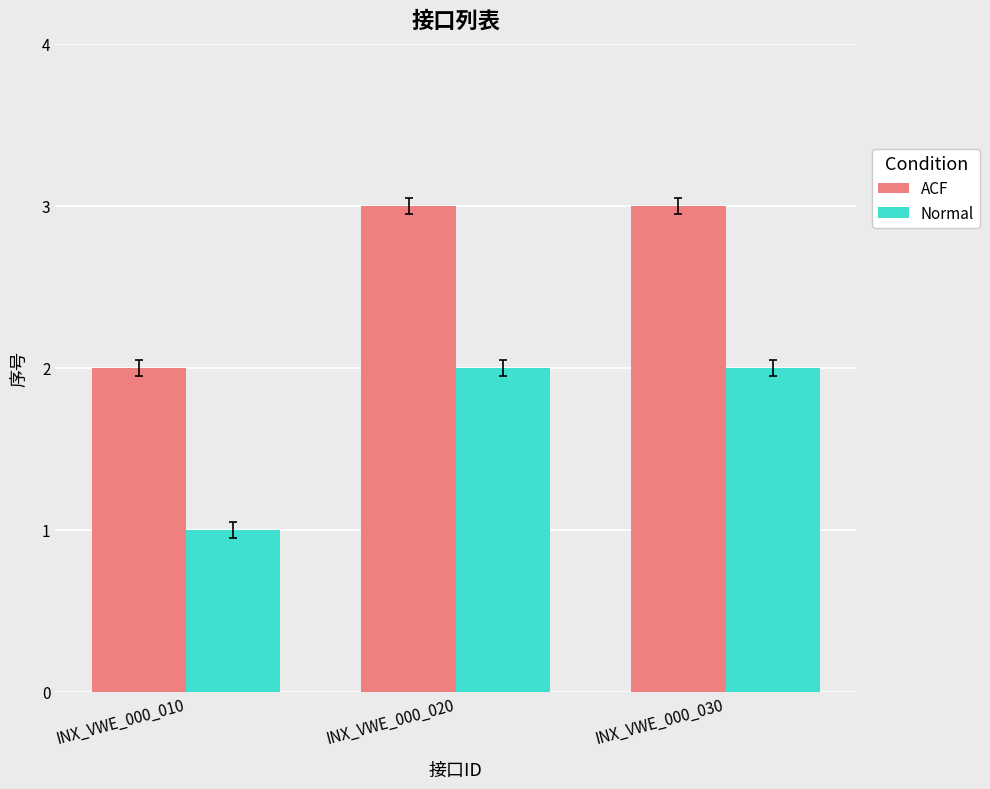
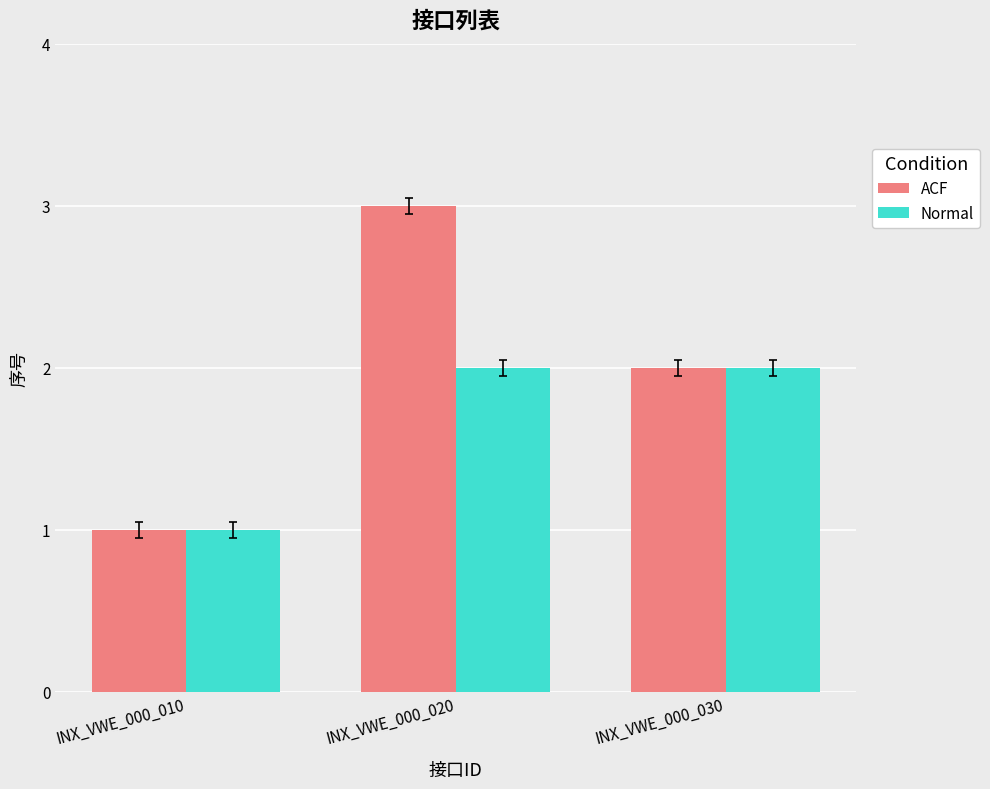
  {
    "ACF": {
-     "INX_VWE_000_010": 2,
+     "INX_VWE_000_010": 1,
      "INX_VWE_000_020": 3,
-     "INX_VWE_000_030": 3
+     "INX_VWE_000_030": 2
    },
    "Normal": {
      "INX_VWE_000_010": 1,
      "INX_VWE_000_020": 2,
      "INX_VWE_000_030": 2
    }
  }
